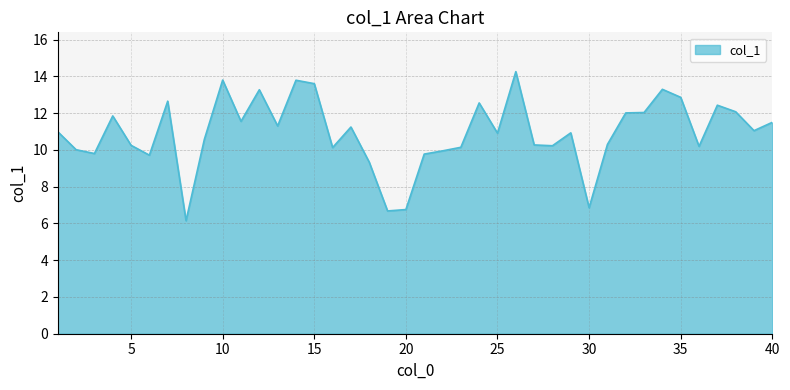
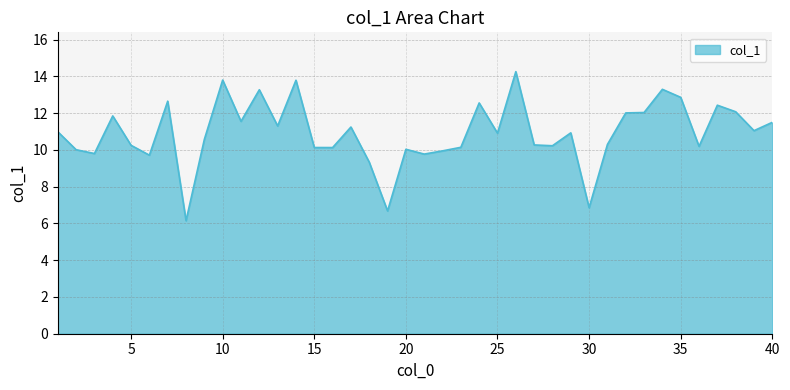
  {
    "5": 10.2,
    "10": 13.8,
-   "15": 13.6,
-   "20": 6.8,
+   "15": 10.1,
+   "20": 10.0,
    "25": 10.9,
    "30": 6.9,
    "35": 12.9,
    "40": 11.5
  }
